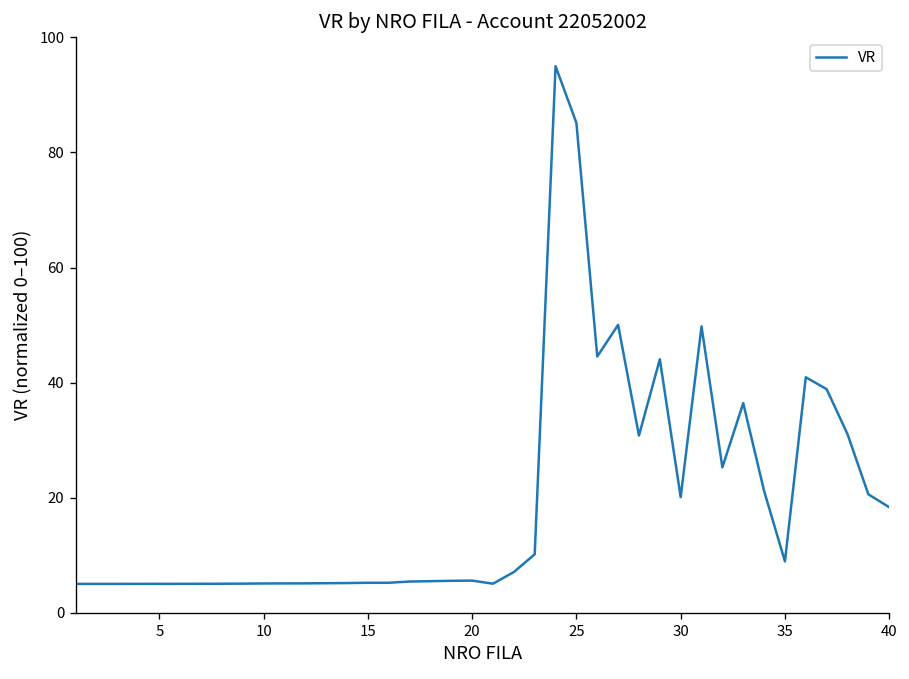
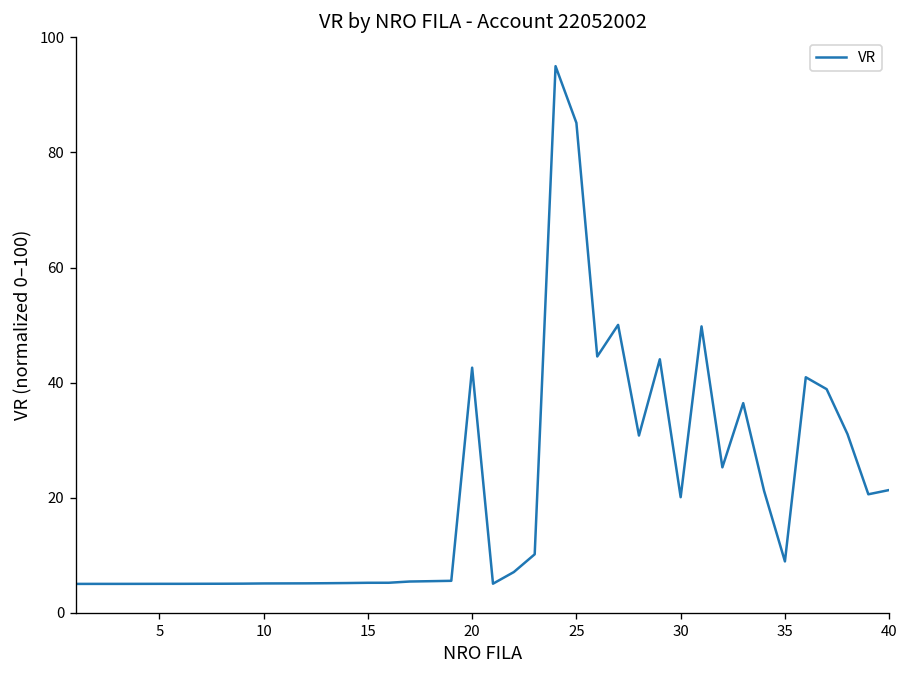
  {
    "5": 5,
    "10": 5,
    "15": 5,
-   "20": 6,
+   "20": 43,
    "25": 85,
    "30": 20,
    "35": 9,
-   "40": 18
+   "40": 21
  }
